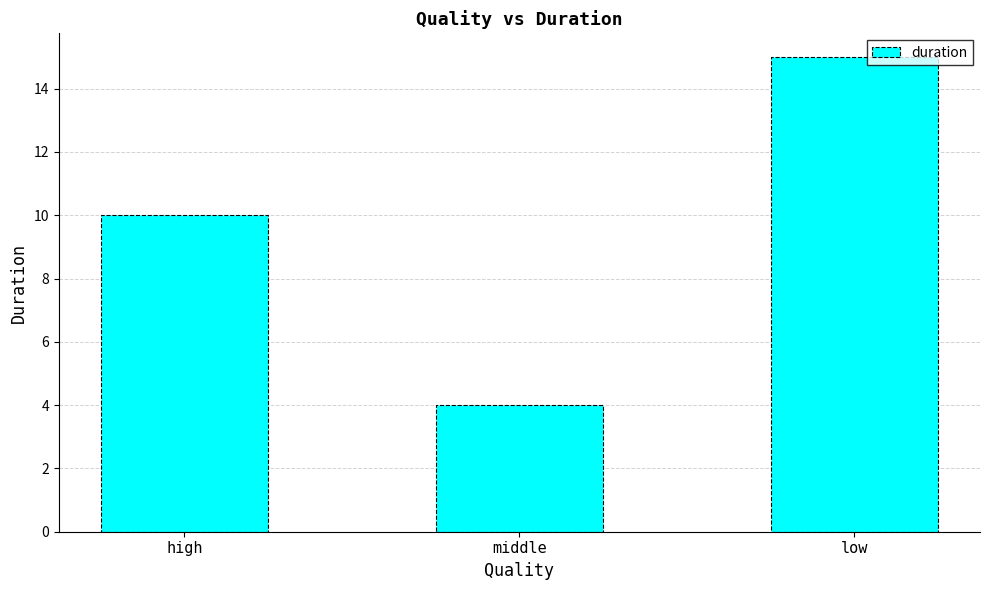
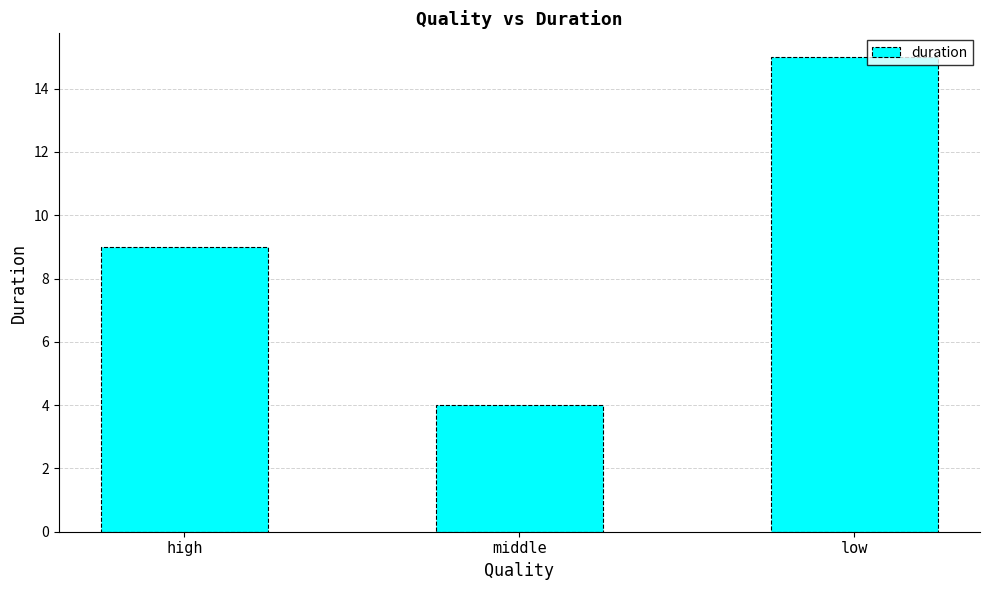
  {
-   "high": 10,
+   "high": 9,
    "middle": 4,
    "low": 15
  }
